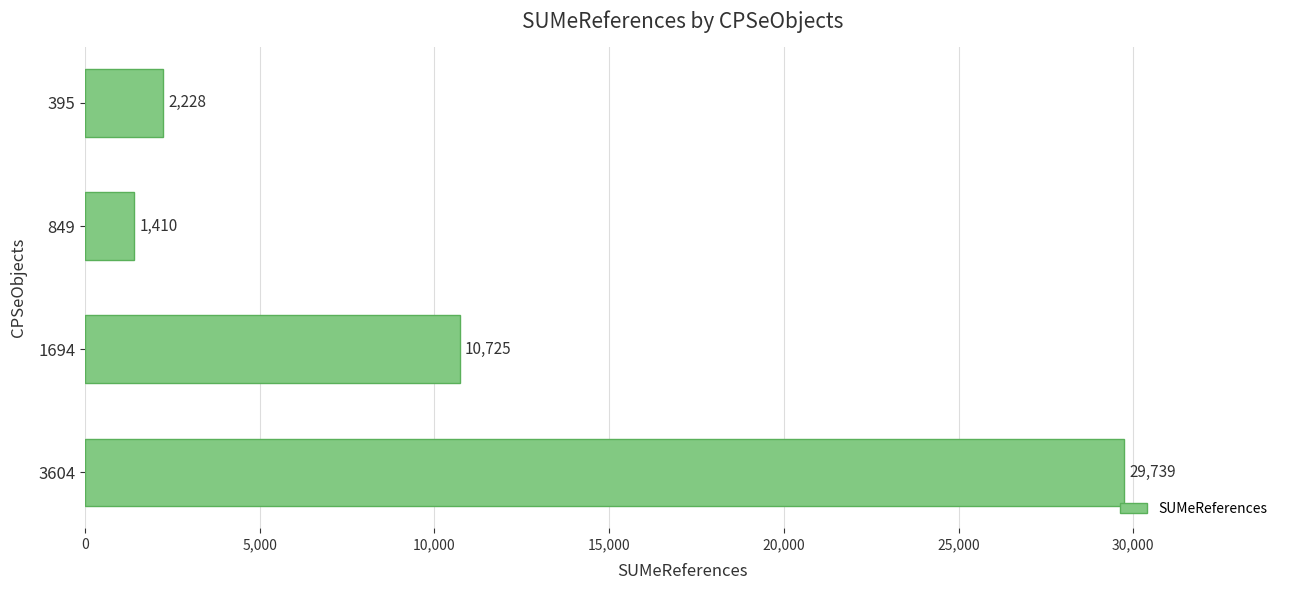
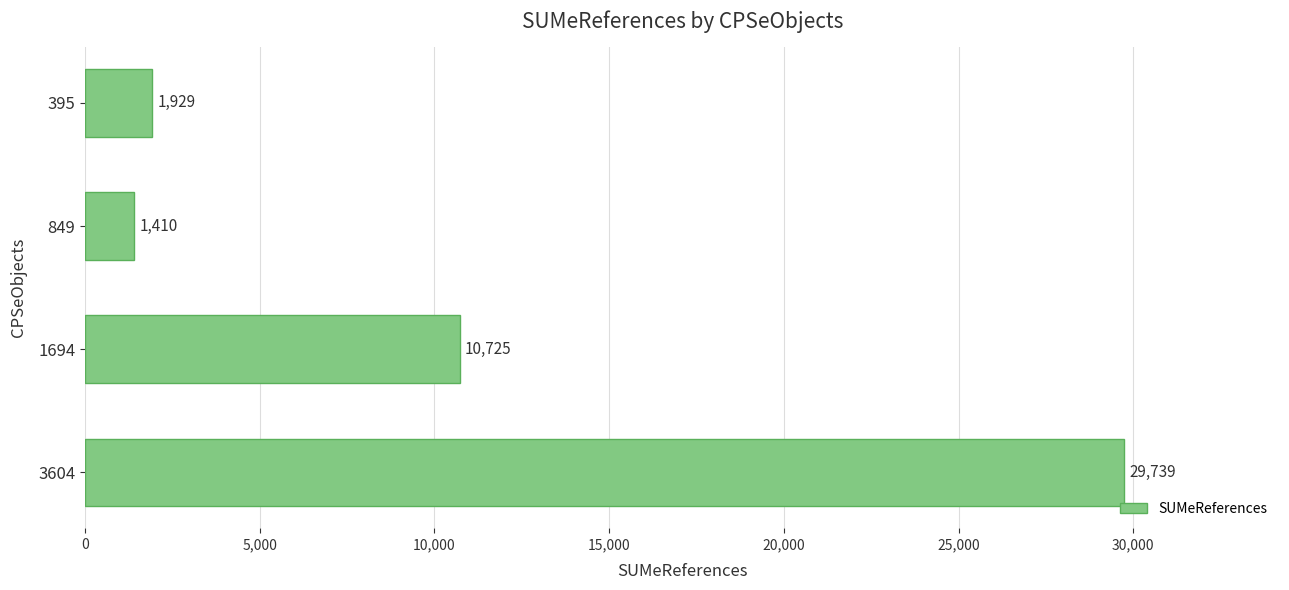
  {
-   "395": "2,228",
+   "395": "1,929",
    "849": "1,410",
    "1694": "10,725",
    "3604": "29,739"
  }
